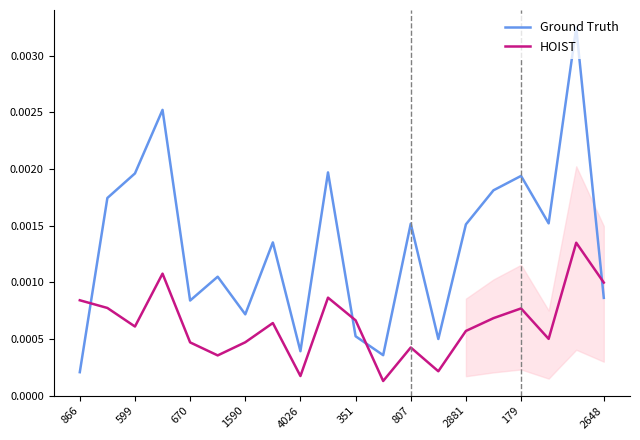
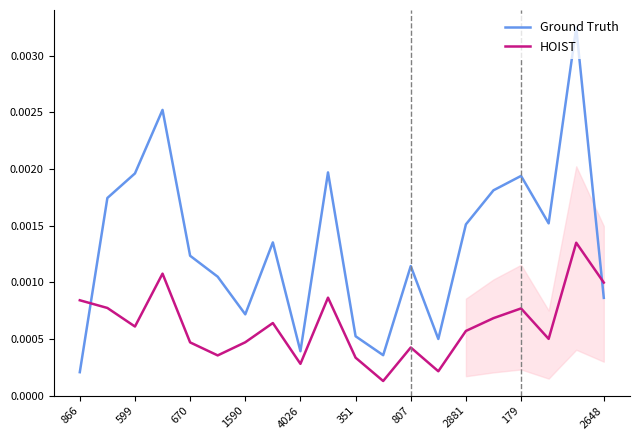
  {
    "Ground Truth": {
      "866": 0.00021,
      "599": 0.00196,
-     "670": 0.00084,
+     "670": 0.00124,
      "1590": 0.00072,
      "4026": 0.00039,
      "351": 0.00052,
-     "807": 0.00152,
+     "807": 0.00114,
      "2881": 0.00151,
      "179": 0.00194,
      "2648": 0.00086
    },
    "HOIST": {
      "866": 0.00084,
      "599": 0.00061,
      "670": 0.00047,
      "1590": 0.00047,
-     "4026": 0.00017,
-     "351": 0.00067,
+     "4026": 0.00028,
+     "351": 0.00034,
      "807": 0.00043,
      "2881": 0.00057,
      "179": 0.00077,
      "2648": 0.00100
    }
  }
